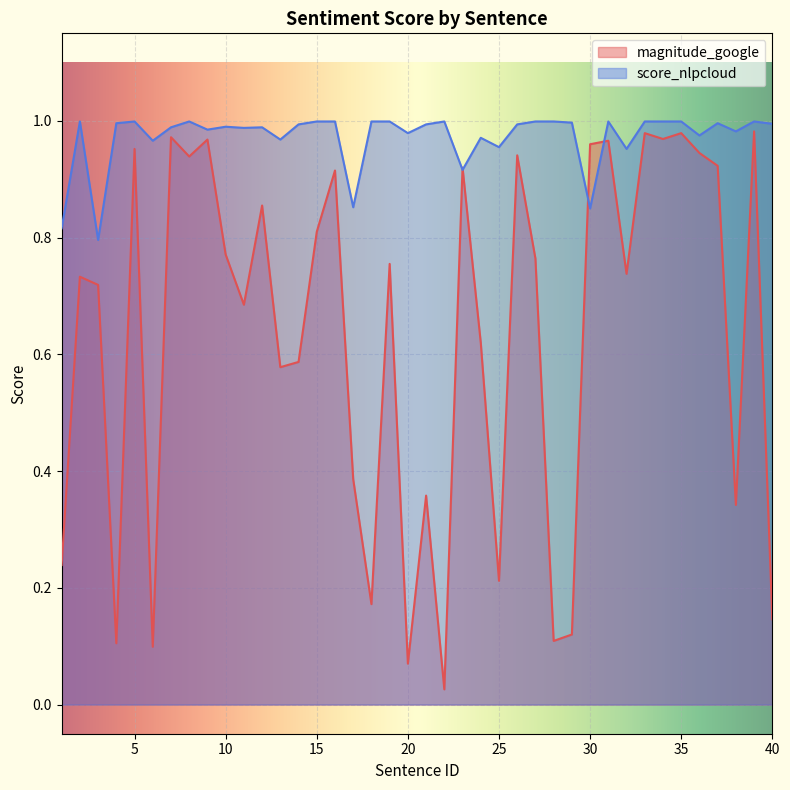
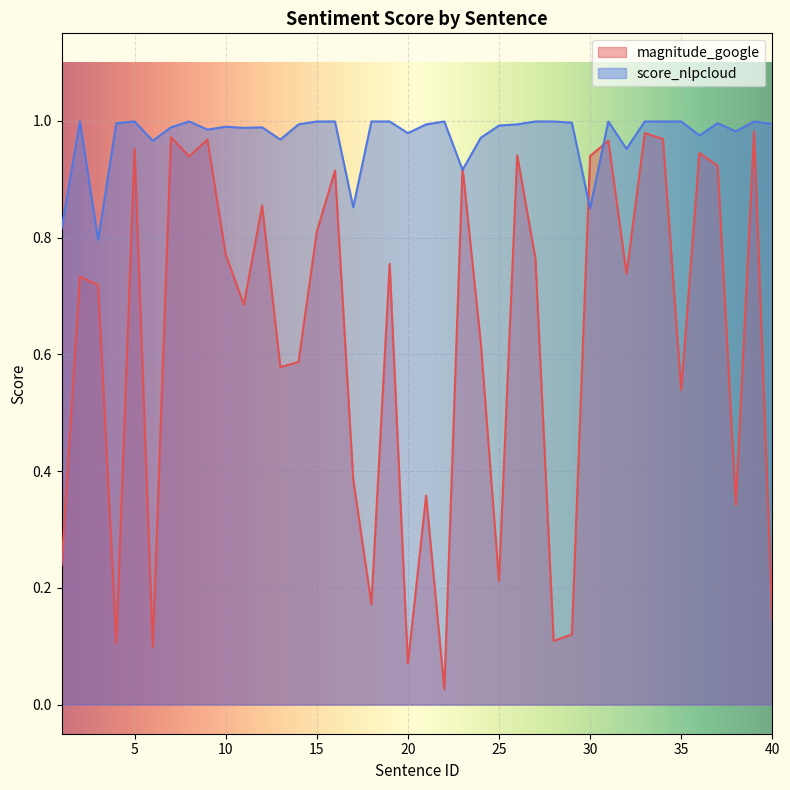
  {
    "magnitude_google": {
      "5": 0.95,
      "10": 0.77,
      "15": 0.81,
      "20": 0.07,
      "25": 0.21,
-     "30": 0.96,
-     "35": 0.98,
+     "30": 0.94,
+     "35": 0.54,
      "40": 0.15
    },
    "score_nlpcloud": {
      "5": 1.00,
      "10": 0.99,
      "15": 1.00,
      "20": 0.98,
-     "25": 0.96,
+     "25": 0.99,
      "30": 0.85,
      "35": 1.00,
      "40": 1.00
    }
  }
